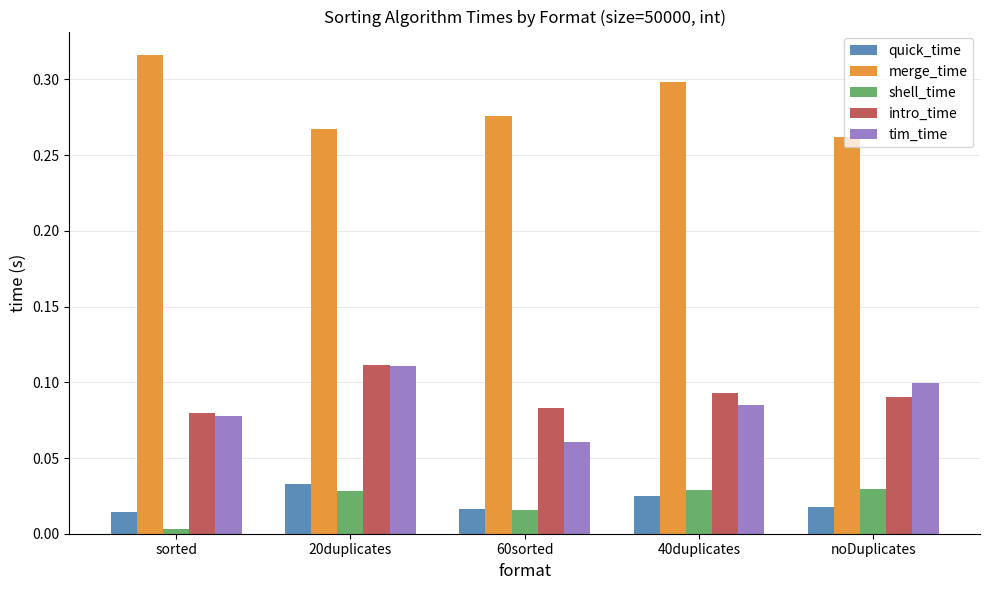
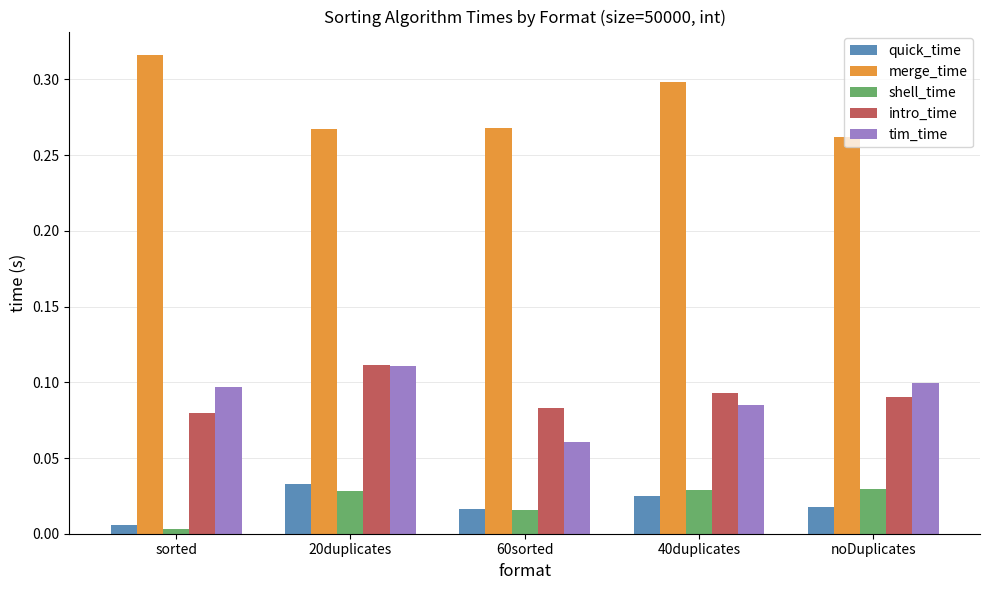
  {
    "quick_time": {
-     "sorted": 0.015,
+     "sorted": 0.006,
      "20duplicates": 0.033,
      "60sorted": 0.016,
      "40duplicates": 0.025,
      "noDuplicates": 0.018
    },
    "merge_time": {
      "sorted": 0.316,
      "20duplicates": 0.268,
-     "60sorted": 0.276,
+     "60sorted": 0.268,
      "40duplicates": 0.298
    },
    "shell_time": {
      "sorted": 0.003,
      "20duplicates": 0.028,
      "60sorted": 0.016,
      "40duplicates": 0.029,
      "noDuplicates": 0.030
    },
    "intro_time": {
      "sorted": 0.079,
      "20duplicates": 0.111,
      "60sorted": 0.083,
      "40duplicates": 0.093,
      "noDuplicates": 0.090
    },
    "tim_time": {
-     "sorted": 0.078,
+     "sorted": 0.097,
      "20duplicates": 0.111,
      "60sorted": 0.061,
      "40duplicates": 0.085,
      "noDuplicates": 0.100
    }
  }
